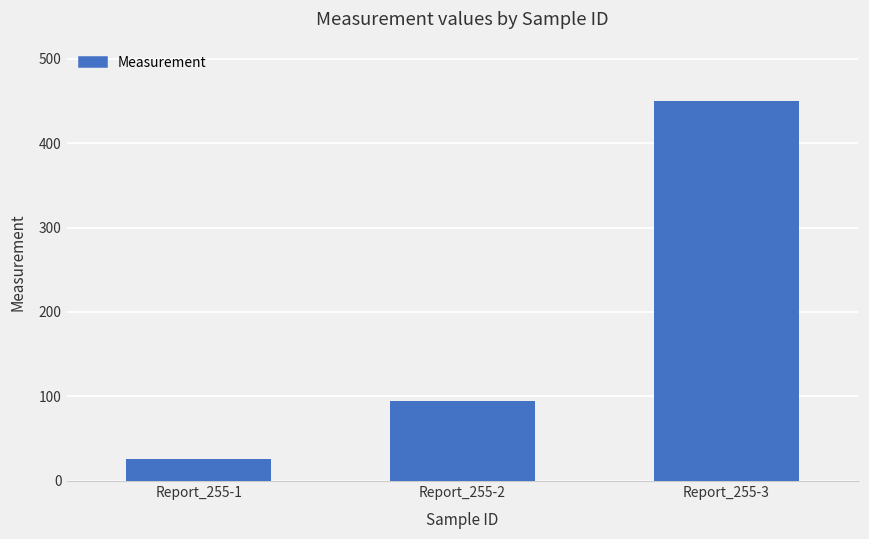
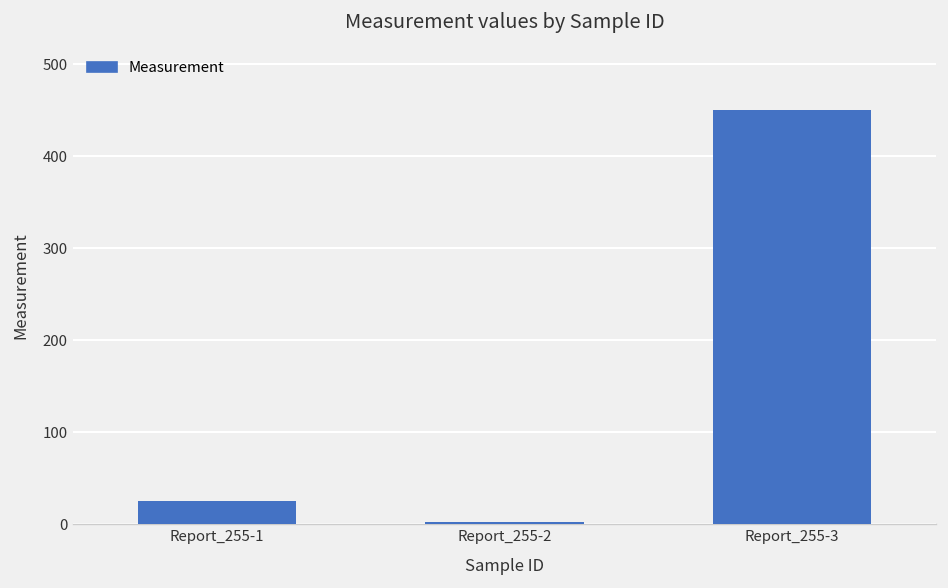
  {
    "Report_255-1": 30,
-   "Report_255-2": 90,
+   "Report_255-2": 0,
    "Report_255-3": 450
  }
